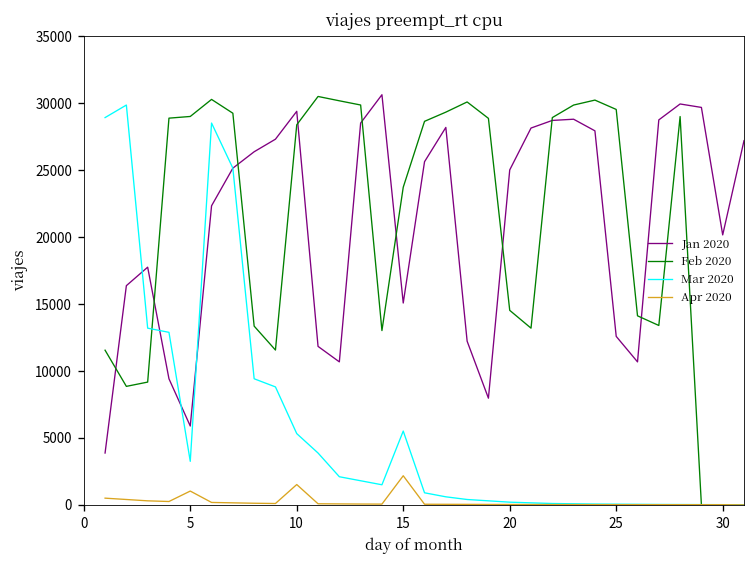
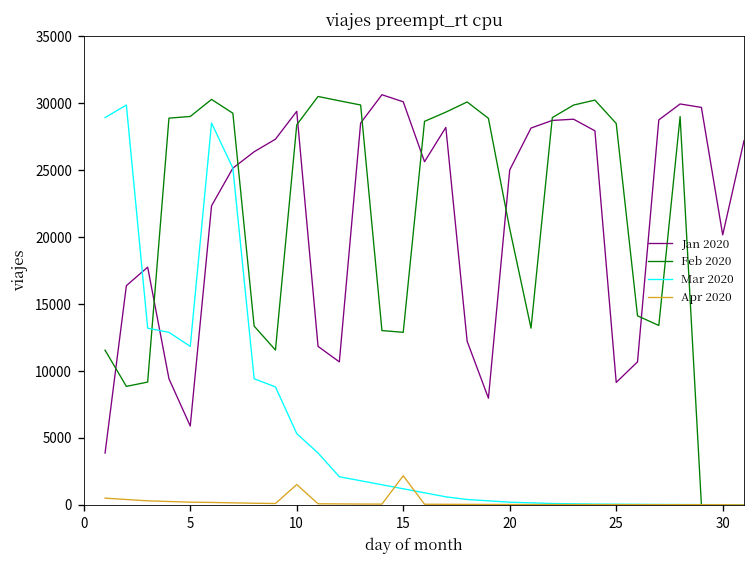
  {
    "Jan 2020": {
      "5": 5900,
      "10": 29400,
-     "15": 15100,
+     "15": 30100,
      "20": 25000,
-     "25": 12600,
+     "25": 9100,
      "30": 20200
    },
    "Feb 2020": {
      "5": 29000,
      "10": 28400,
-     "15": 23700,
-     "20": 14500,
-     "25": 29500
+     "15": 12900,
+     "20": 20600,
+     "25": 28500
    },
    "Mar 2020": {
-     "5": 3300,
+     "5": 11800,
      "10": 5300,
-     "15": 5500
+     "15": 1200
    },
    "Apr 2020": {
-     "5": 1000,
+     "5": 200,
      "10": 1500,
      "15": 2200
    }
  }
